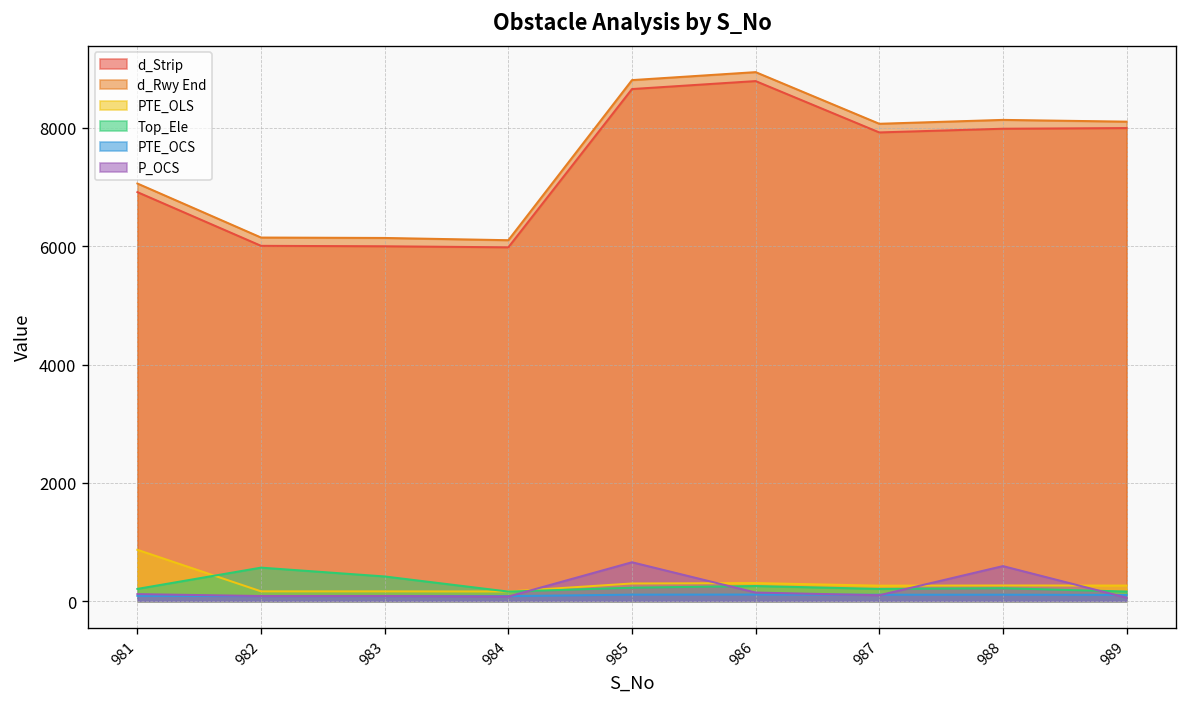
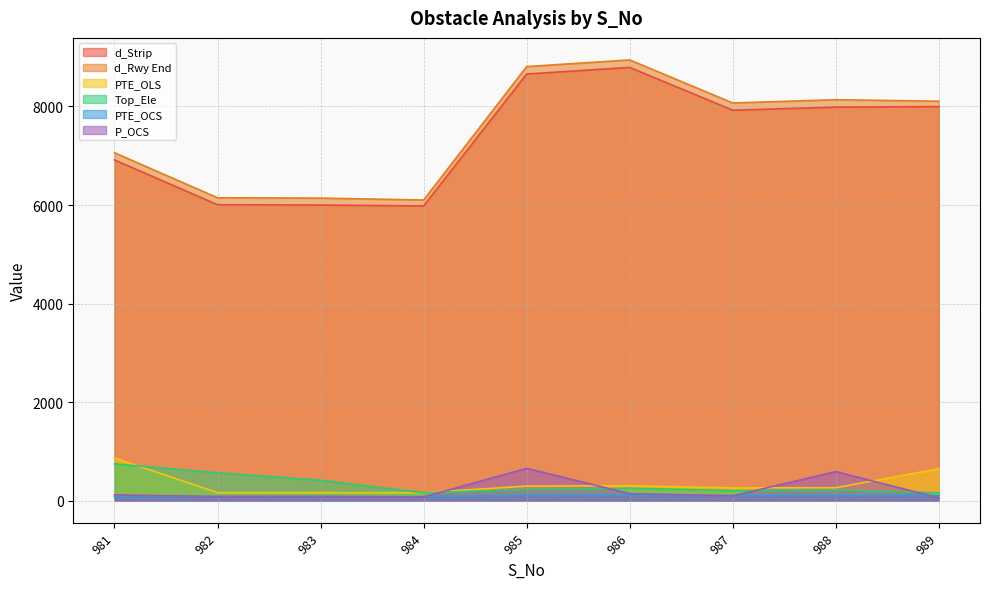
  {
    "PTE_OLS": {
      "981": 900,
      "982": 200,
      "983": 200,
      "985": 300,
      "987": 300,
-     "989": 300
+     "989": 600
    },
    "Top_Ele": {
-     "981": 200,
+     "981": 700,
      "982": 600,
      "983": 400,
      "985": 200,
      "987": 200,
      "989": 200
    },
    "PTE_OCS": {
      "985": 100,
      "988": 100
    },
    "P_OCS": {
      "985": 700,
      "988": 600
    }
  }
